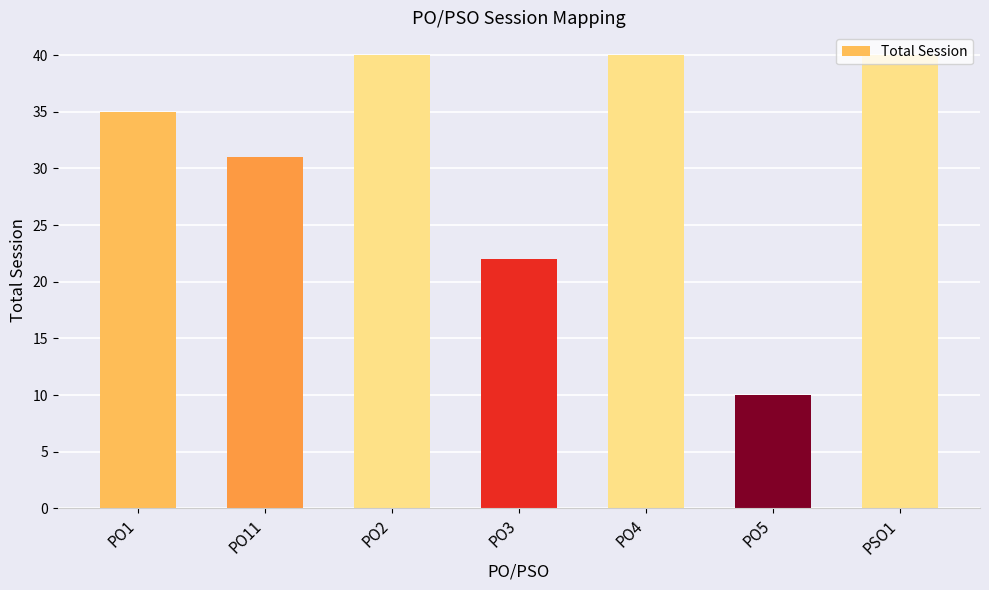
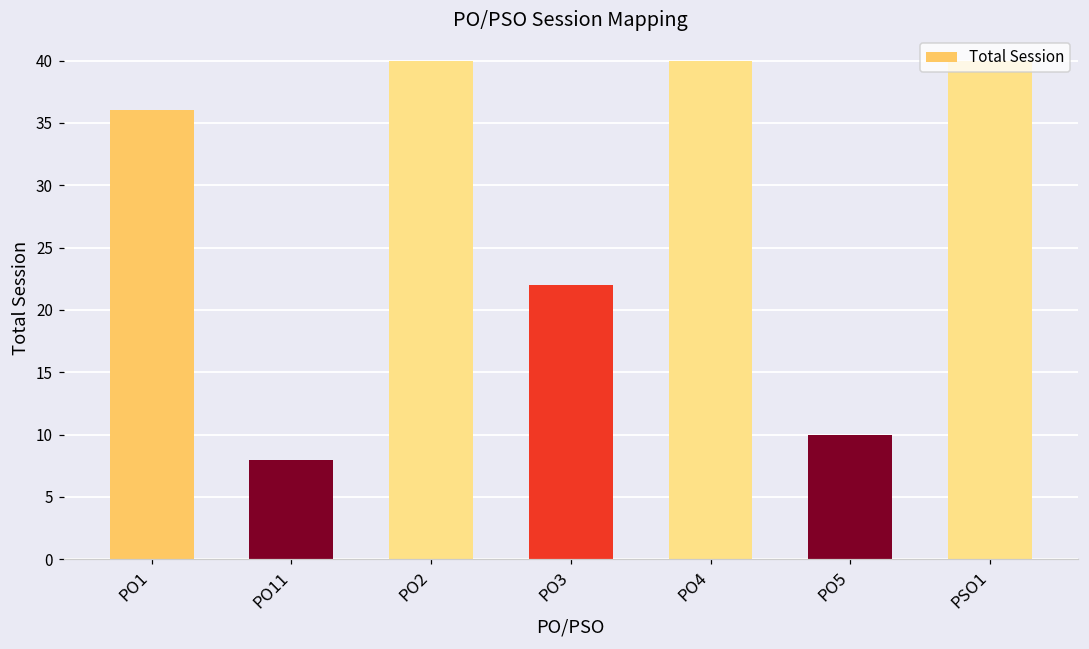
  {
-   "PO1": 35,
-   "PO11": 31,
+   "PO1": 36,
+   "PO11": 8,
    "PO2": 40,
    "PO3": 22,
    "PO4": 40,
    "PO5": 10
  }
